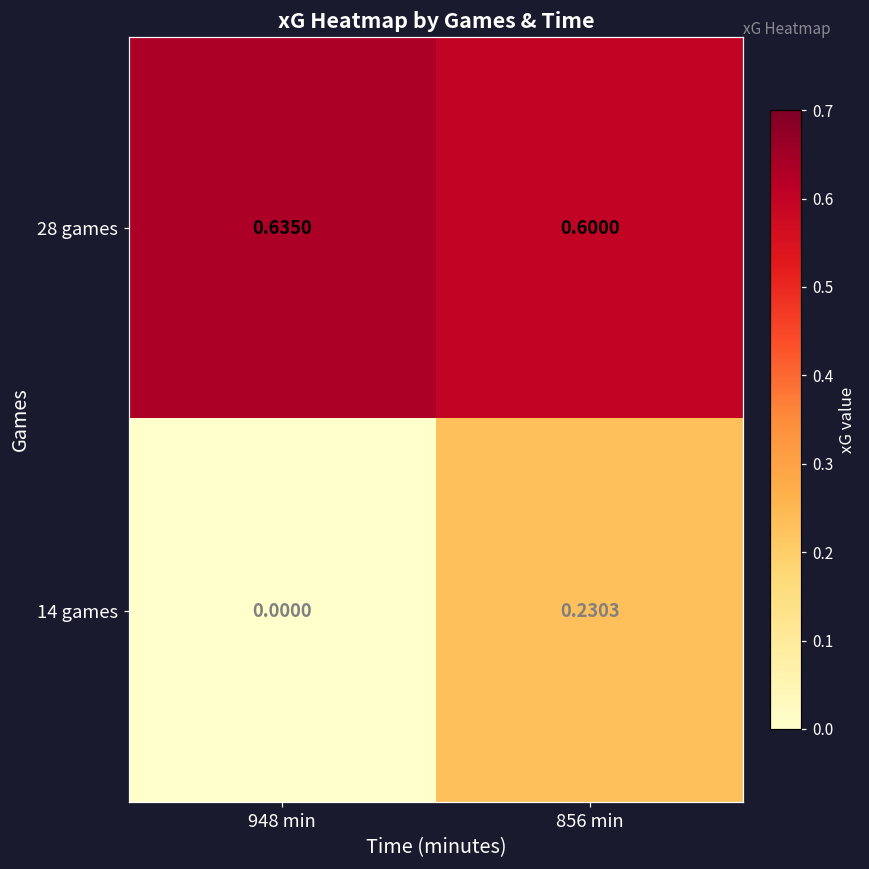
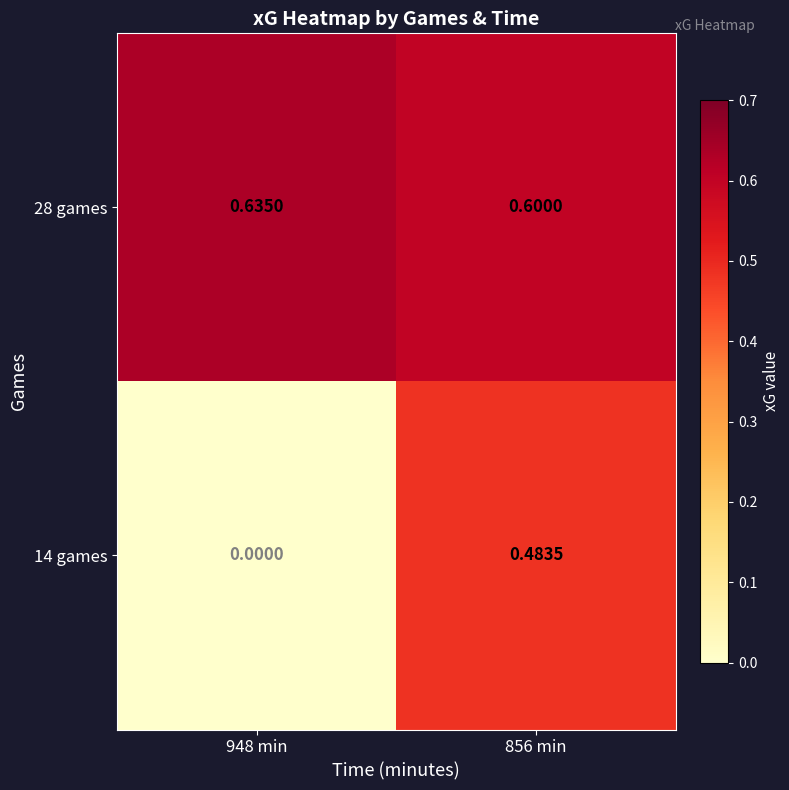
  {
    "28 games": {
      "948 min": 0.6350,
      "856 min": 0.6000
    },
    "14 games": {
      "948 min": 0.0000,
-     "856 min": 0.2303
+     "856 min": 0.4835
    }
  }
